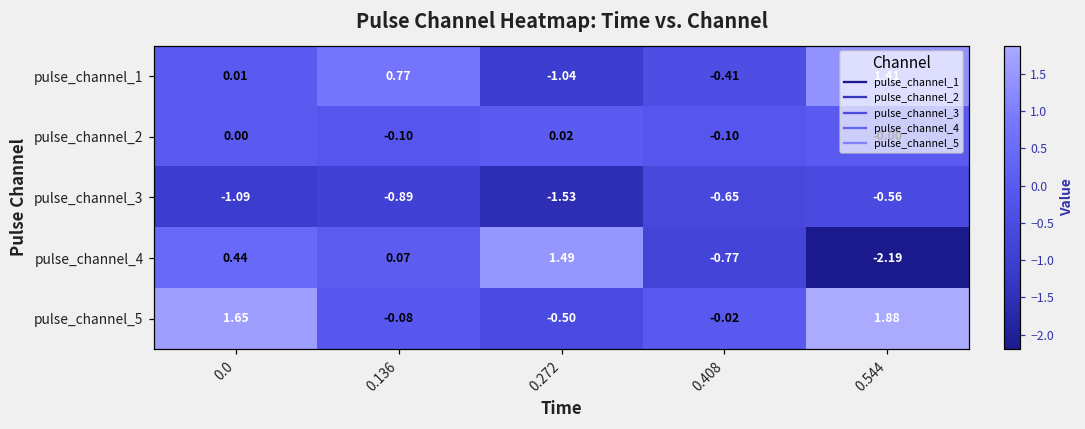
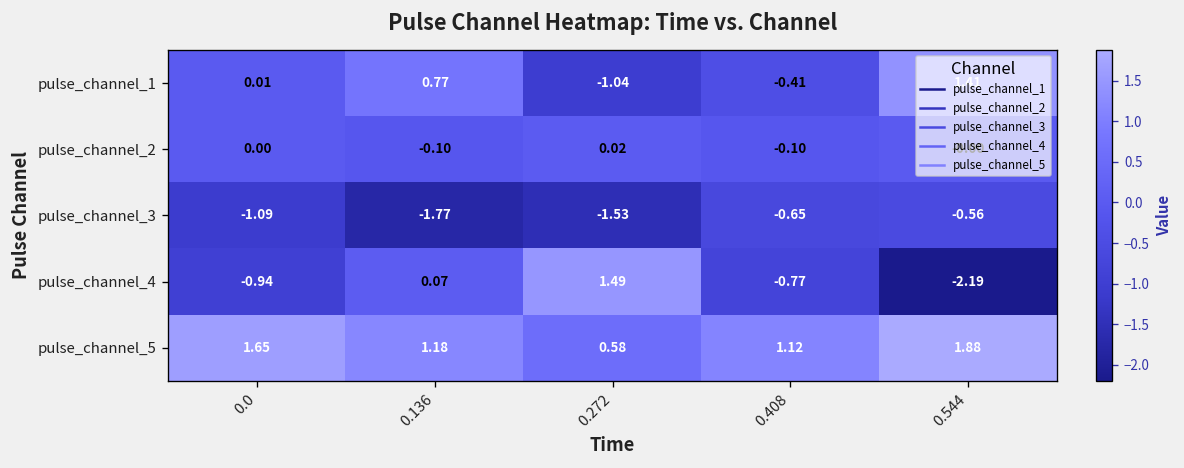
  {
    "pulse_channel_1": {
      "0.0": 0.01,
      "0.136": 0.77,
      "0.272": -1.04,
      "0.408": -0.41
    },
    "pulse_channel_2": {
      "0.0": 0.00,
      "0.136": -0.10,
      "0.272": 0.02,
      "0.408": -0.10
    },
    "pulse_channel_3": {
      "0.0": -1.09,
-     "0.136": -0.89,
+     "0.136": -1.77,
      "0.272": -1.53,
      "0.408": -0.65,
      "0.544": -0.56
    },
    "pulse_channel_4": {
-     "0.0": 0.44,
+     "0.0": -0.94,
      "0.136": 0.07,
      "0.272": 1.49,
      "0.408": -0.77,
      "0.544": -2.19
    },
    "pulse_channel_5": {
      "0.0": 1.65,
-     "0.136": -0.08,
-     "0.272": -0.50,
-     "0.408": -0.02,
+     "0.136": 1.18,
+     "0.272": 0.58,
+     "0.408": 1.12,
      "0.544": 1.88
    }
  }
